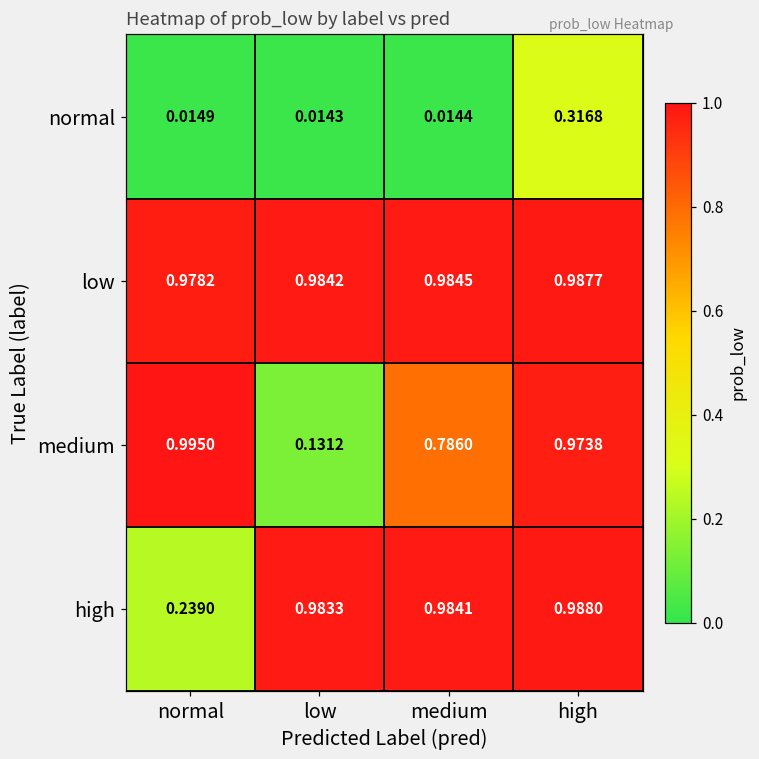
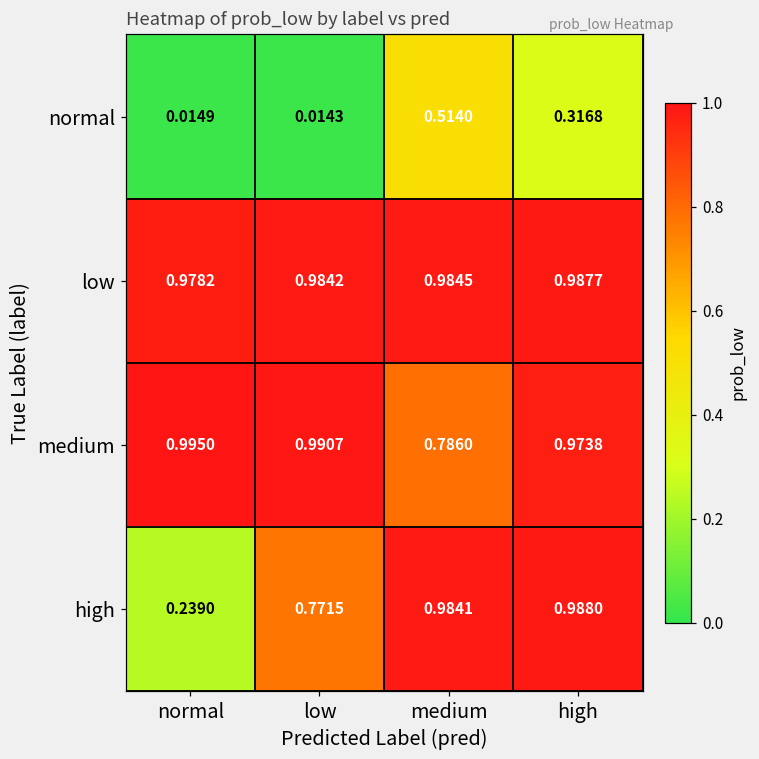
  {
    "normal": {
      "normal": 0.0149,
      "low": 0.0143,
-     "medium": 0.0144,
+     "medium": 0.5140,
      "high": 0.3168
    },
    "low": {
      "normal": 0.9782,
      "low": 0.9842,
      "medium": 0.9845,
      "high": 0.9877
    },
    "medium": {
      "normal": 0.9950,
-     "low": 0.1312,
+     "low": 0.9907,
      "medium": 0.7860,
      "high": 0.9738
    },
    "high": {
      "normal": 0.2390,
-     "low": 0.9833,
+     "low": 0.7715,
      "medium": 0.9841,
      "high": 0.9880
    }
  }
